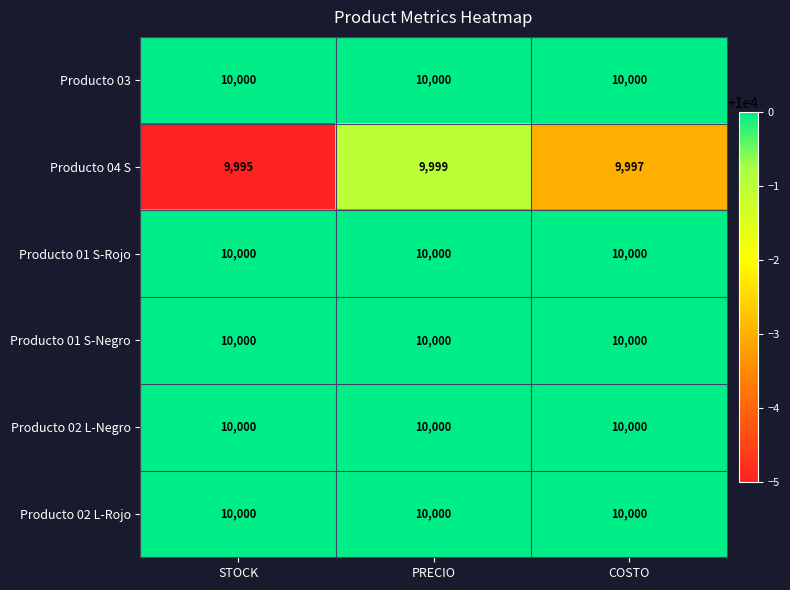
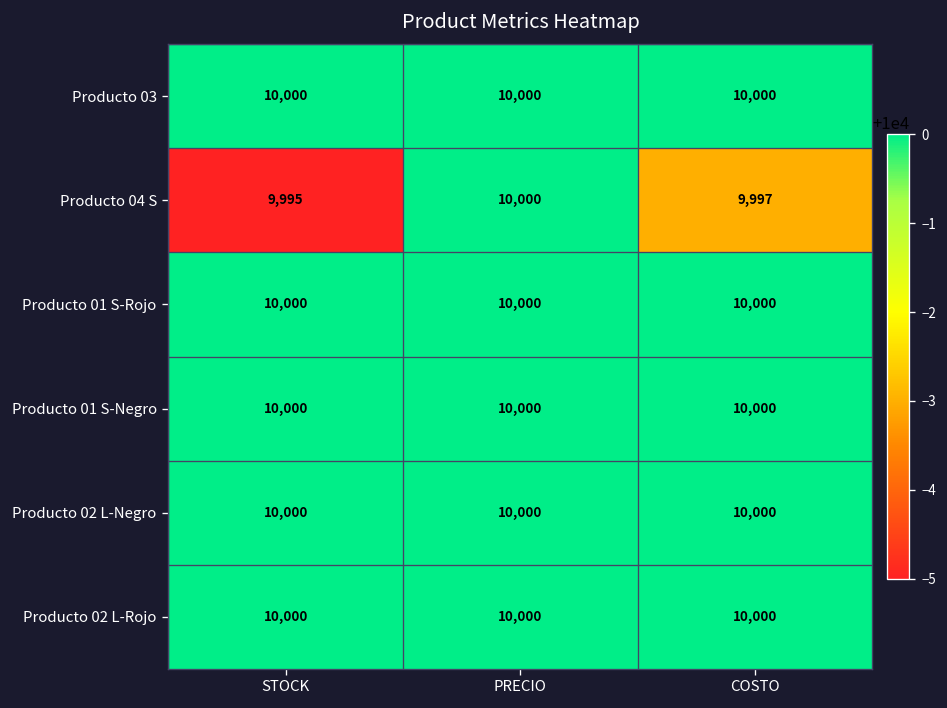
  {
    "Producto 03": {
      "STOCK": "10,000",
      "PRECIO": "10,000",
      "COSTO": "10,000"
    },
    "Producto 04 S": {
      "STOCK": "9,995",
-     "PRECIO": "9,999",
+     "PRECIO": "10,000",
      "COSTO": "9,997"
    },
    "Producto 01 S-Rojo": {
      "STOCK": "10,000",
      "PRECIO": "10,000",
      "COSTO": "10,000"
    },
    "Producto 01 S-Negro": {
      "STOCK": "10,000",
      "PRECIO": "10,000",
      "COSTO": "10,000"
    },
    "Producto 02 L-Negro": {
      "STOCK": "10,000",
      "PRECIO": "10,000",
      "COSTO": "10,000"
    },
    "Producto 02 L-Rojo": {
      "STOCK": "10,000",
      "PRECIO": "10,000",
      "COSTO": "10,000"
    }
  }
